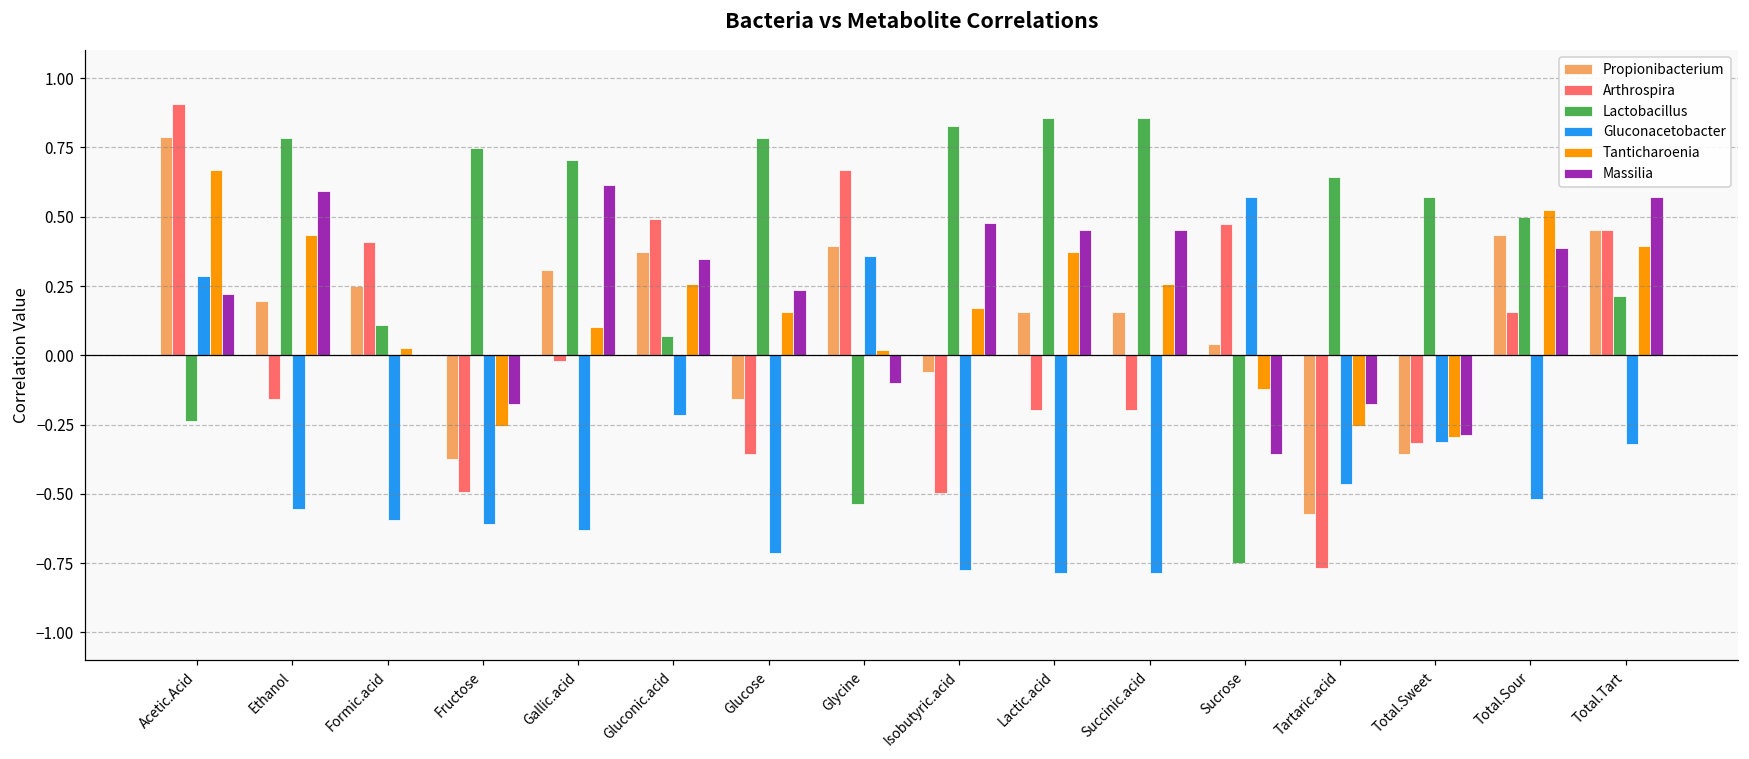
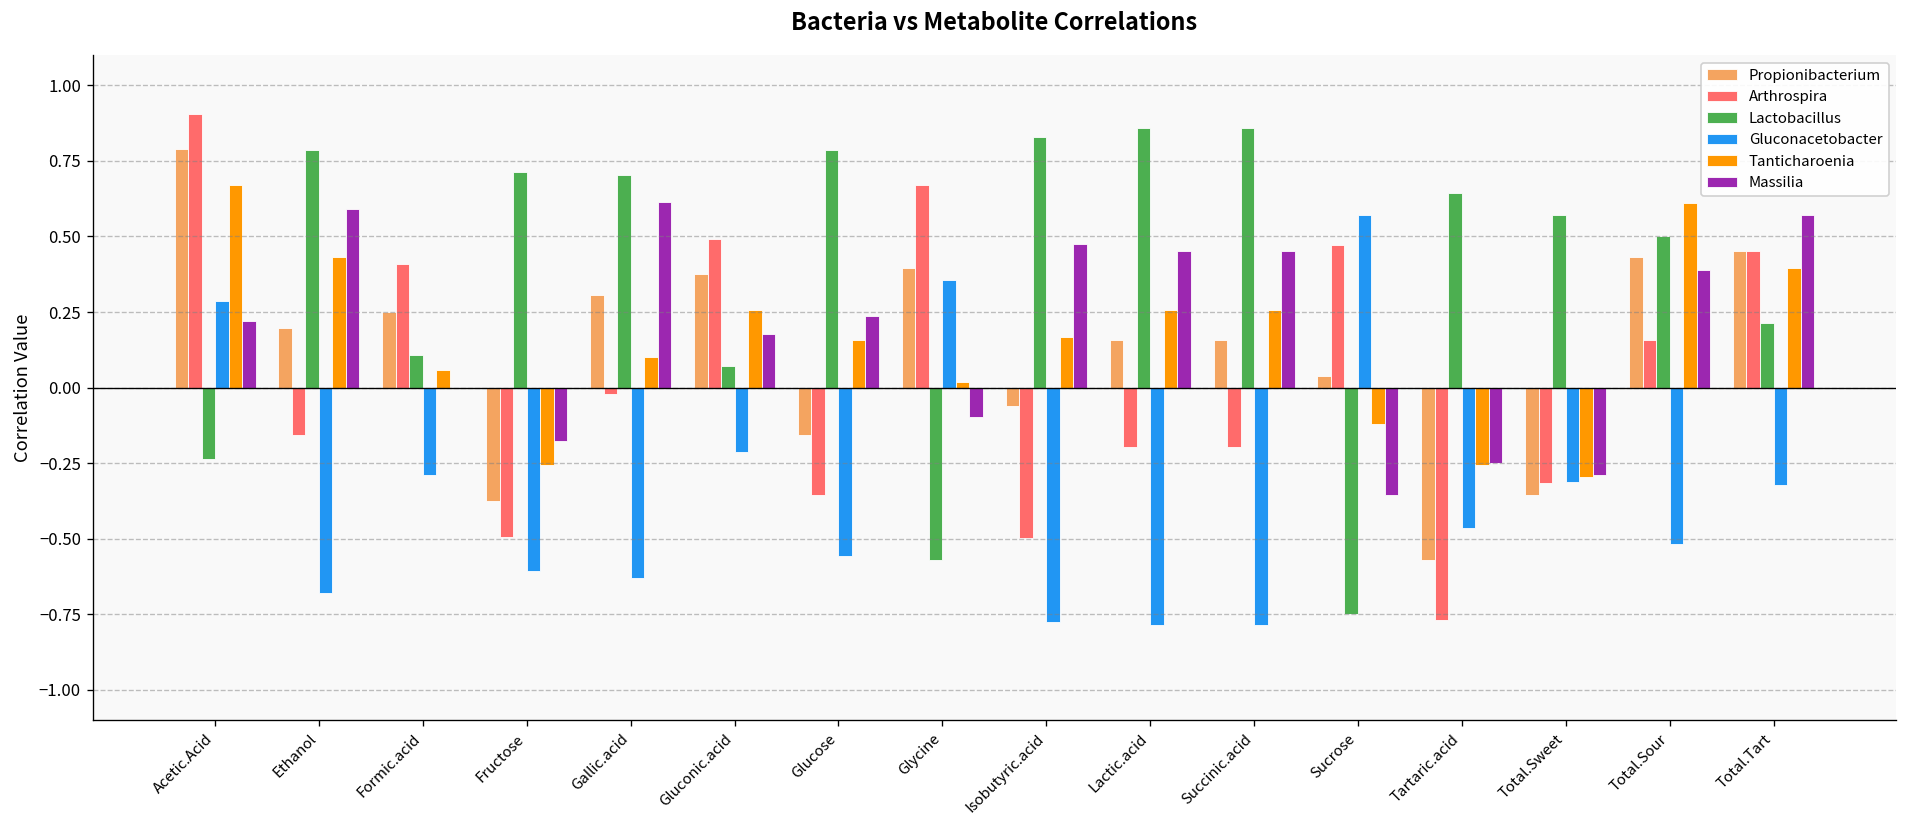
  {
    "Lactobacillus": {
      "Acetic.Acid": -0.24,
      "Ethanol": 0.79,
      "Formic.acid": 0.11,
-     "Fructose": 0.75,
+     "Fructose": 0.71,
      "Gallic.acid": 0.70,
      "Gluconic.acid": 0.07,
      "Glucose": 0.79,
-     "Glycine": -0.54,
+     "Glycine": -0.57,
      "Isobutyric.acid": 0.83,
      "Lactic.acid": 0.86,
      "Succinic.acid": 0.86,
      "Sucrose": -0.75,
      "Tartaric.acid": 0.64,
      "Total.Sweet": 0.57,
      "Total.Sour": 0.50,
      "Total.Tart": 0.21
    },
    "Gluconacetobacter": {
      "Acetic.Acid": 0.29,
-     "Ethanol": -0.55,
-     "Formic.acid": -0.59,
+     "Ethanol": -0.68,
+     "Formic.acid": -0.29,
      "Fructose": -0.61,
      "Gallic.acid": -0.63,
      "Gluconic.acid": -0.21,
-     "Glucose": -0.71,
+     "Glucose": -0.56,
      "Glycine": 0.36,
      "Isobutyric.acid": -0.77,
      "Lactic.acid": -0.79,
      "Succinic.acid": -0.79,
      "Sucrose": 0.57,
      "Tartaric.acid": -0.46,
      "Total.Sweet": -0.31,
      "Total.Sour": -0.52,
      "Total.Tart": -0.32
    },
    "Tanticharoenia": {
      "Acetic.Acid": 0.67,
      "Ethanol": 0.43,
-     "Formic.acid": 0.02,
+     "Formic.acid": 0.06,
      "Fructose": -0.26,
      "Gallic.acid": 0.10,
      "Gluconic.acid": 0.26,
      "Glucose": 0.16,
      "Glycine": 0.02,
      "Isobutyric.acid": 0.17,
-     "Lactic.acid": 0.37,
+     "Lactic.acid": 0.26,
      "Succinic.acid": 0.26,
      "Sucrose": -0.12,
      "Tartaric.acid": -0.26,
      "Total.Sweet": -0.30,
-     "Total.Sour": 0.52,
+     "Total.Sour": 0.61,
      "Total.Tart": 0.39
    },
    "Massilia": {
      "Acetic.Acid": 0.22,
      "Ethanol": 0.59,
      "Formic.acid": 0.00,
      "Fructose": -0.18,
      "Gallic.acid": 0.61,
-     "Gluconic.acid": 0.35,
+     "Gluconic.acid": 0.18,
      "Glucose": 0.24,
      "Glycine": -0.10,
      "Isobutyric.acid": 0.48,
      "Lactic.acid": 0.45,
      "Succinic.acid": 0.45,
      "Sucrose": -0.35,
-     "Tartaric.acid": -0.18,
+     "Tartaric.acid": -0.25,
      "Total.Sweet": -0.29,
      "Total.Sour": 0.39,
      "Total.Tart": 0.57
    }
  }
